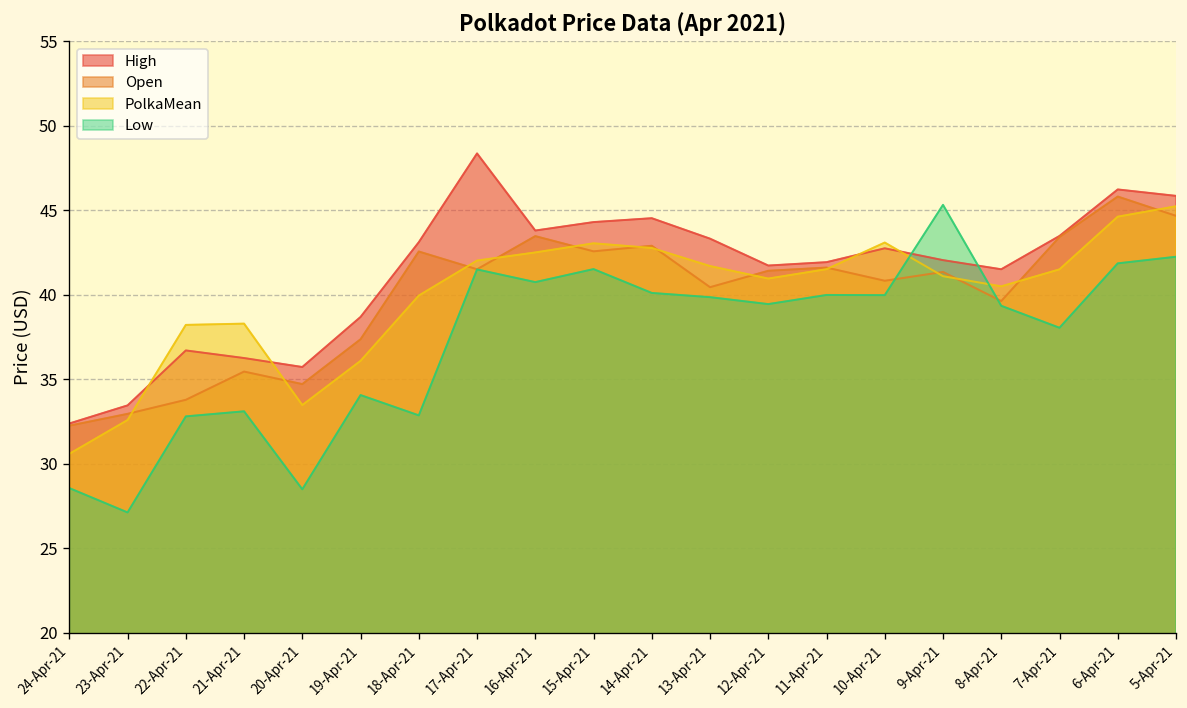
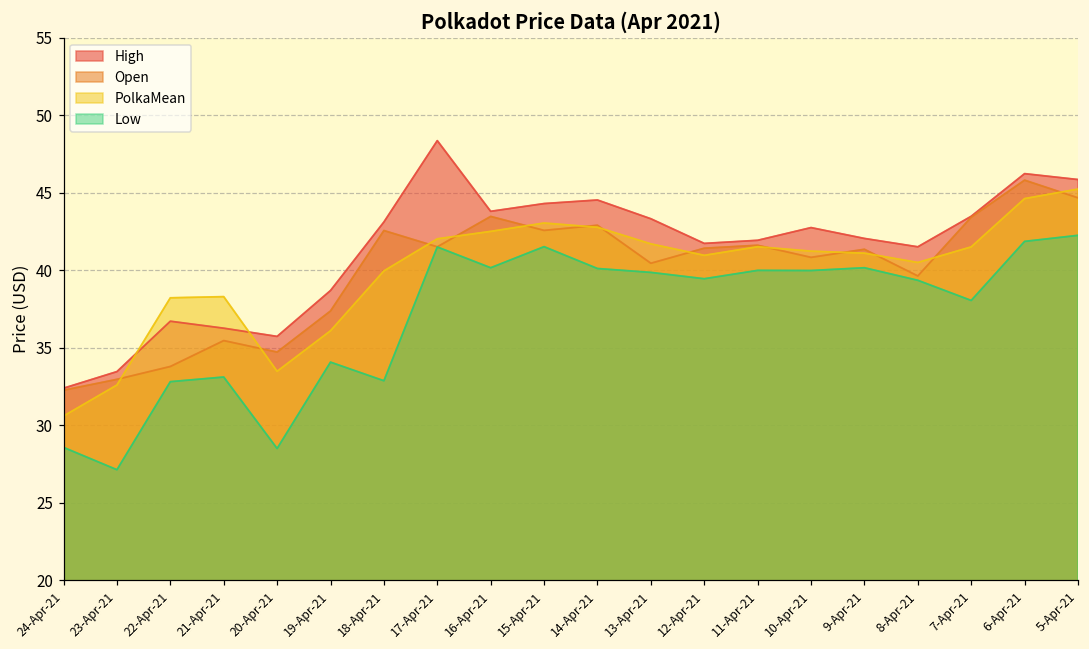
  {
    "PolkaMean": {
      "24-Apr-21": 30.6,
      "23-Apr-21": 32.6,
      "22-Apr-21": 38.2,
      "21-Apr-21": 38.3,
      "20-Apr-21": 33.5,
      "19-Apr-21": 36.1,
      "18-Apr-21": 40.0,
      "17-Apr-21": 42.0,
      "16-Apr-21": 42.5,
      "15-Apr-21": 43.0,
      "13-Apr-21": 41.7,
      "12-Apr-21": 41.0,
-     "10-Apr-21": 43.1,
+     "10-Apr-21": 41.2,
      "9-Apr-21": 41.1,
      "8-Apr-21": 40.5,
      "7-Apr-21": 41.5,
      "6-Apr-21": 44.6,
      "5-Apr-21": 45.2
    },
    "Low": {
      "24-Apr-21": 28.6,
      "23-Apr-21": 27.1,
      "22-Apr-21": 32.8,
      "21-Apr-21": 33.1,
      "20-Apr-21": 28.5,
      "19-Apr-21": 34.1,
      "18-Apr-21": 32.9,
-     "16-Apr-21": 40.8,
+     "16-Apr-21": 40.2,
      "15-Apr-21": 41.5,
      "14-Apr-21": 40.1,
      "13-Apr-21": 39.9,
      "12-Apr-21": 39.5,
      "11-Apr-21": 40.0,
      "10-Apr-21": 40.0,
-     "9-Apr-21": 45.3,
+     "9-Apr-21": 40.2,
      "8-Apr-21": 39.4,
      "7-Apr-21": 38.1,
      "6-Apr-21": 41.9,
      "5-Apr-21": 42.3
    }
  }
